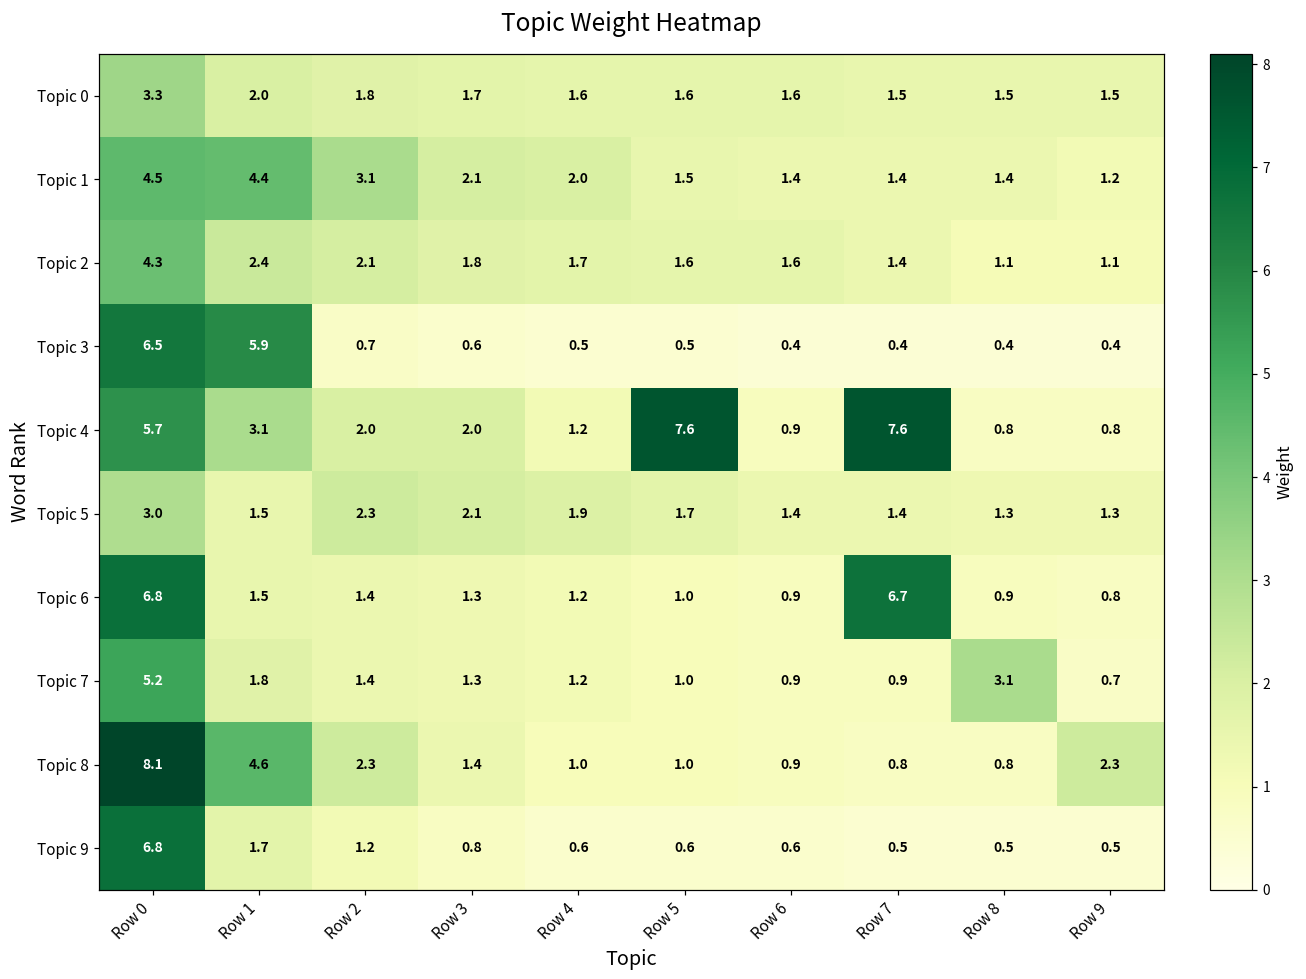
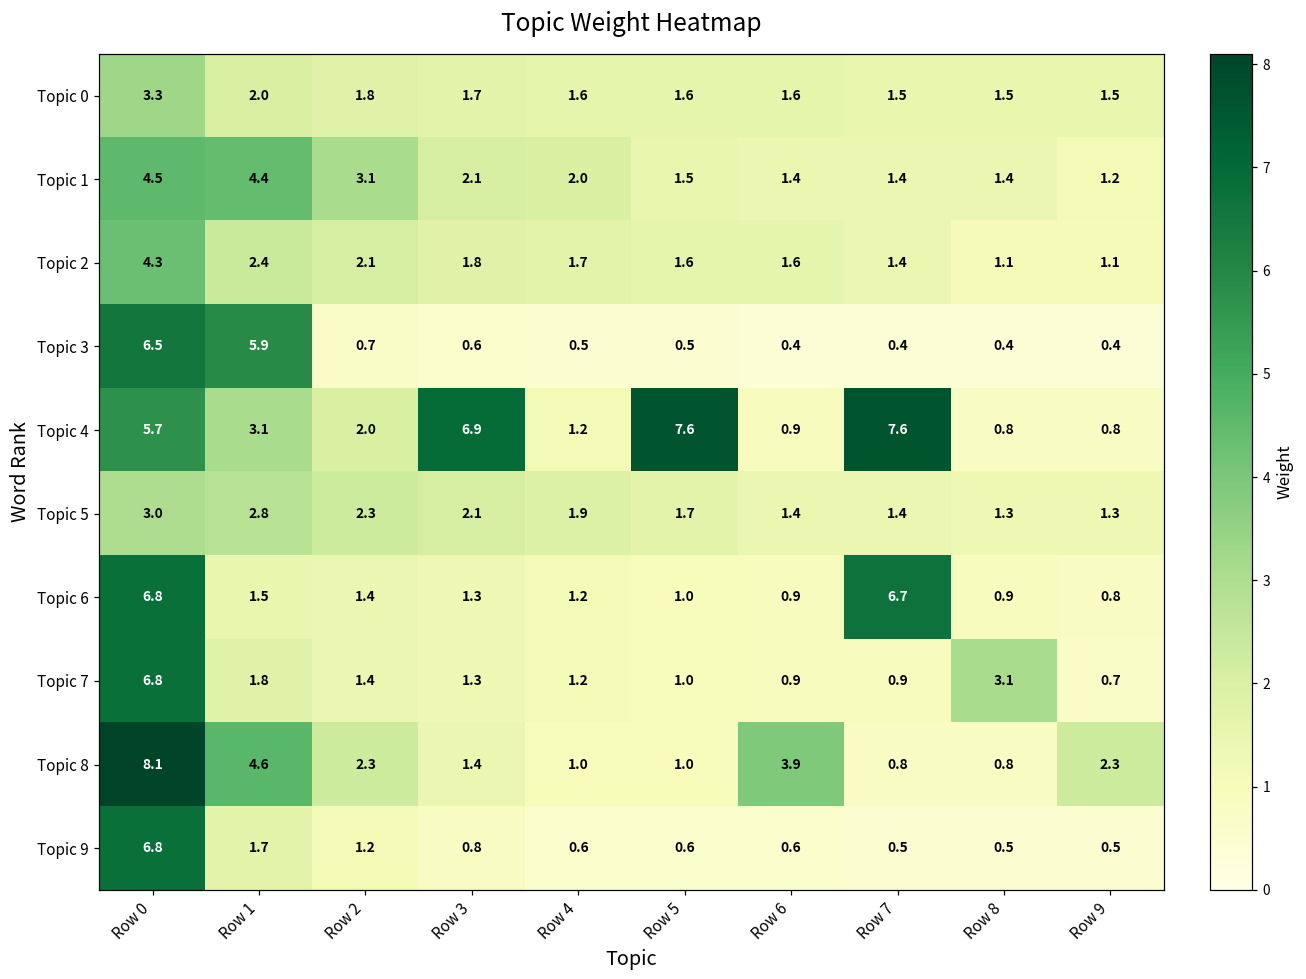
  {
    "Topic 0": {
      "Row 0": 3.3,
      "Row 1": 2.0,
      "Row 2": 1.8,
      "Row 3": 1.7,
      "Row 4": 1.6,
      "Row 5": 1.6,
      "Row 6": 1.6,
      "Row 7": 1.5,
      "Row 8": 1.5,
      "Row 9": 1.5
    },
    "Topic 1": {
      "Row 0": 4.5,
      "Row 1": 4.4,
      "Row 2": 3.1,
      "Row 3": 2.1,
      "Row 4": 2.0,
      "Row 5": 1.5,
      "Row 6": 1.4,
      "Row 7": 1.4,
      "Row 8": 1.4,
      "Row 9": 1.2
    },
    "Topic 2": {
      "Row 0": 4.3,
      "Row 1": 2.4,
      "Row 2": 2.1,
      "Row 3": 1.8,
      "Row 4": 1.7,
      "Row 5": 1.6,
      "Row 6": 1.6,
      "Row 7": 1.4,
      "Row 8": 1.1,
      "Row 9": 1.1
    },
    "Topic 3": {
      "Row 0": 6.5,
      "Row 1": 5.9,
      "Row 2": 0.7,
      "Row 3": 0.6,
      "Row 4": 0.5,
      "Row 5": 0.5,
      "Row 6": 0.4,
      "Row 7": 0.4,
      "Row 8": 0.4,
      "Row 9": 0.4
    },
    "Topic 4": {
      "Row 0": 5.7,
      "Row 1": 3.1,
      "Row 2": 2.0,
-     "Row 3": 2.0,
+     "Row 3": 6.9,
      "Row 4": 1.2,
      "Row 5": 7.6,
      "Row 6": 0.9,
      "Row 7": 7.6,
      "Row 8": 0.8,
      "Row 9": 0.8
    },
    "Topic 5": {
      "Row 0": 3.0,
-     "Row 1": 1.5,
+     "Row 1": 2.8,
      "Row 2": 2.3,
      "Row 3": 2.1,
      "Row 4": 1.9,
      "Row 5": 1.7,
      "Row 6": 1.4,
      "Row 7": 1.4,
      "Row 8": 1.3,
      "Row 9": 1.3
    },
    "Topic 6": {
      "Row 0": 6.8,
      "Row 1": 1.5,
      "Row 2": 1.4,
      "Row 3": 1.3,
      "Row 4": 1.2,
      "Row 5": 1.0,
      "Row 6": 0.9,
      "Row 7": 6.7,
      "Row 8": 0.9,
      "Row 9": 0.8
    },
    "Topic 7": {
-     "Row 0": 5.2,
+     "Row 0": 6.8,
      "Row 1": 1.8,
      "Row 2": 1.4,
      "Row 3": 1.3,
      "Row 4": 1.2,
      "Row 5": 1.0,
      "Row 6": 0.9,
      "Row 7": 0.9,
      "Row 8": 3.1,
      "Row 9": 0.7
    },
    "Topic 8": {
      "Row 0": 8.1,
      "Row 1": 4.6,
      "Row 2": 2.3,
      "Row 3": 1.4,
      "Row 4": 1.0,
      "Row 5": 1.0,
-     "Row 6": 0.9,
+     "Row 6": 3.9,
      "Row 7": 0.8,
      "Row 8": 0.8,
      "Row 9": 2.3
    },
    "Topic 9": {
      "Row 0": 6.8,
      "Row 1": 1.7,
      "Row 2": 1.2,
      "Row 3": 0.8,
      "Row 4": 0.6,
      "Row 5": 0.6,
      "Row 6": 0.6,
      "Row 7": 0.5,
      "Row 8": 0.5,
      "Row 9": 0.5
    }
  }
